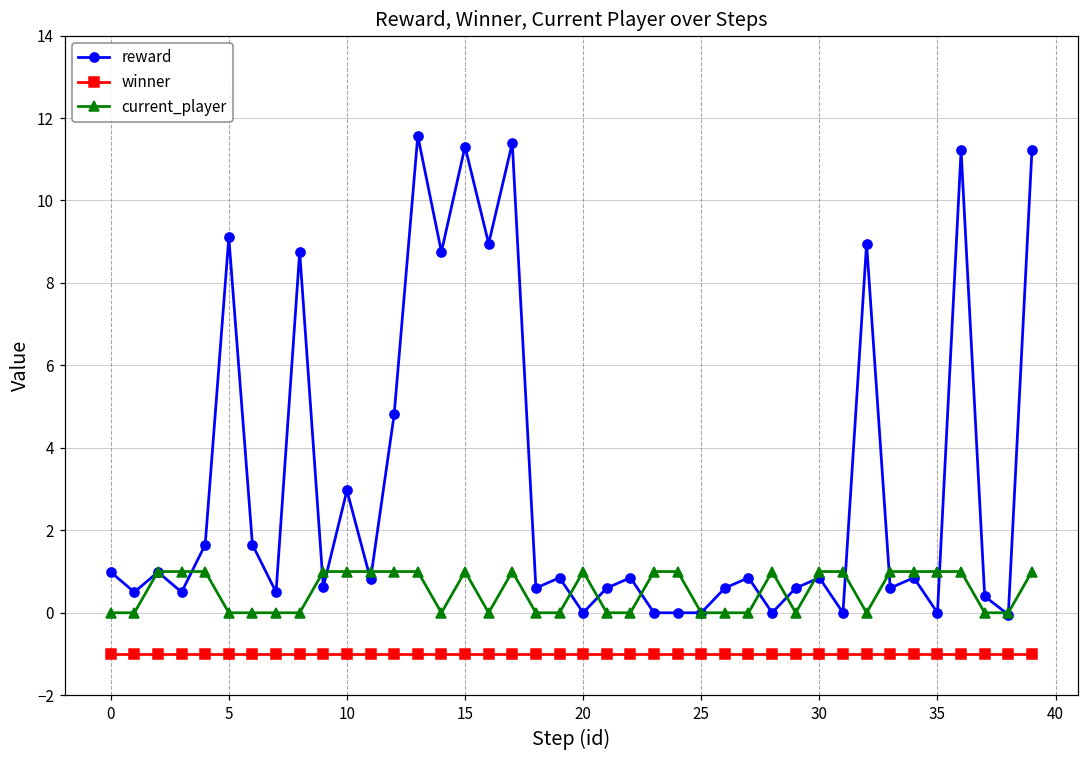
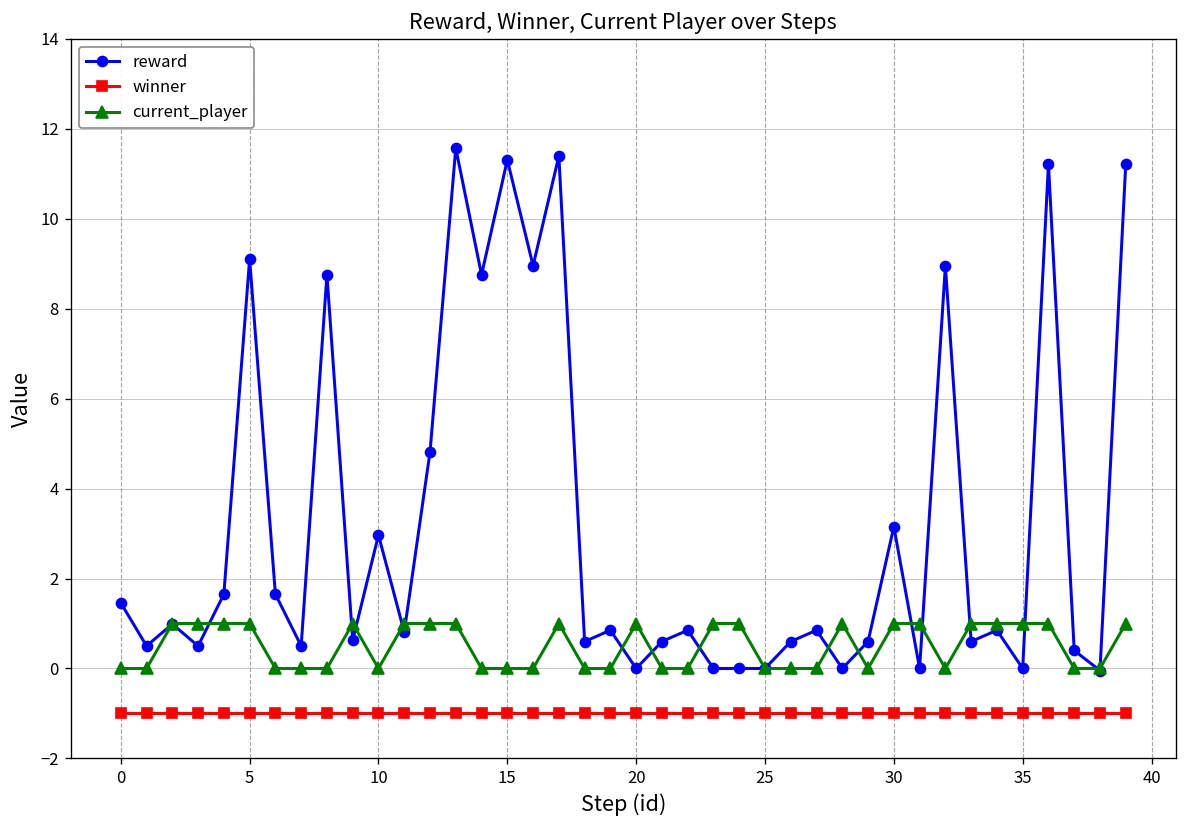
  {
    "reward": {
-     "0": 1.0,
+     "0": 1.5,
      "5": 9.1,
      "10": 3.0,
      "15": 11.3,
      "20": 0.0,
-     "30": 0.9,
+     "30": 3.2,
      "35": 0.0
    },
    "winner": {
      "0": -1.0,
      "5": -1.0,
      "10": -1.0,
      "15": -1.0,
      "20": -1.0,
      "25": -1.0,
      "30": -1.0,
      "35": -1.0
    },
    "current_player": {
      "0": 0,
-     "5": 0,
-     "10": 1,
-     "15": 1,
+     "5": 1,
+     "10": 0,
+     "15": 0,
      "20": 1,
      "30": 1,
      "35": 1
    }
  }
